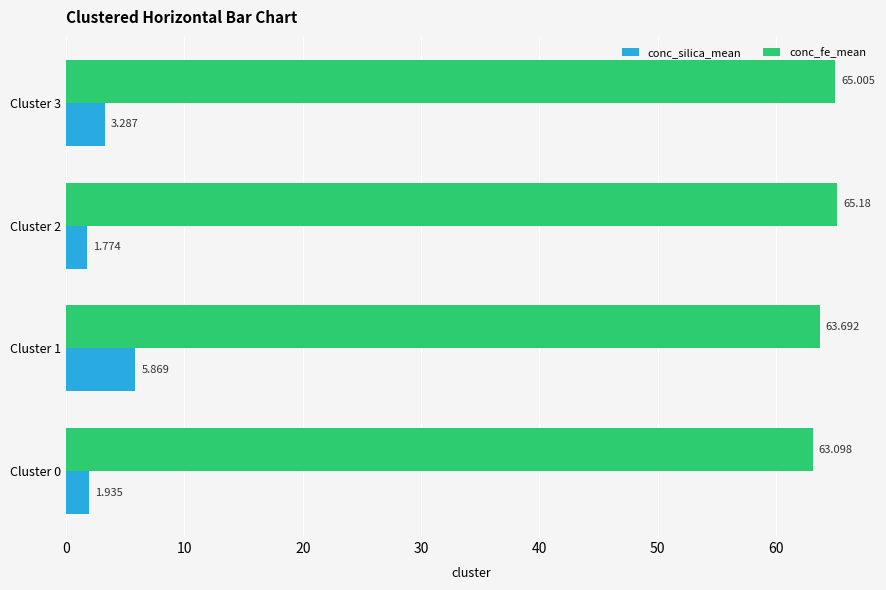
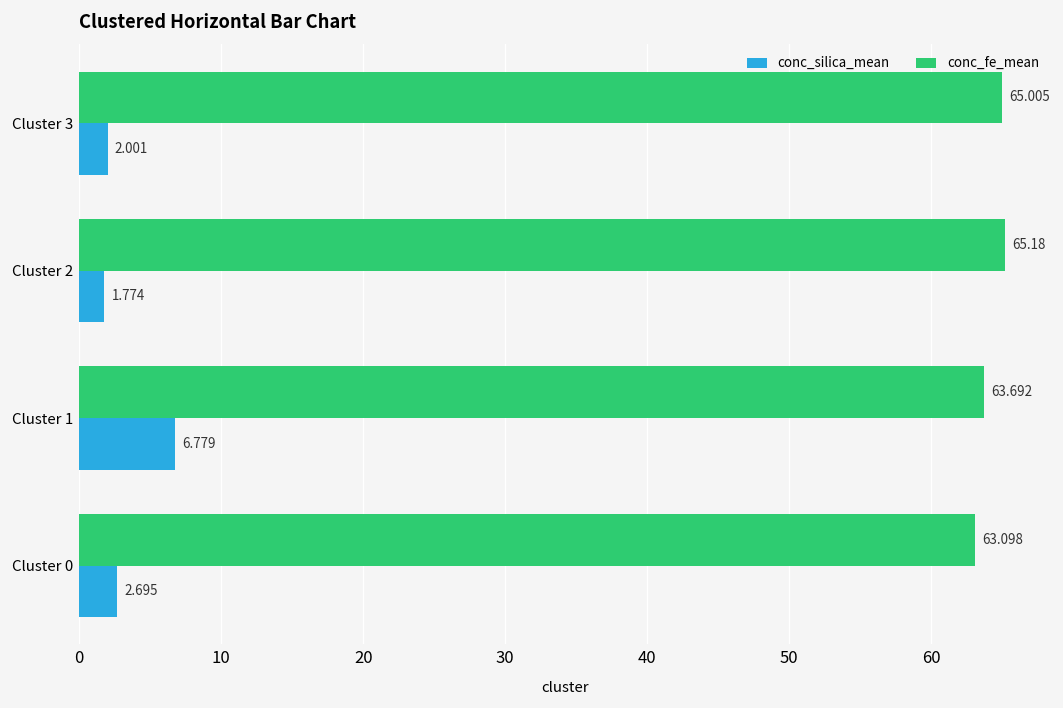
  {
    "conc_silica_mean": {
-     "Cluster 3": 3.287,
+     "Cluster 3": 2.001,
      "Cluster 2": 1.774,
-     "Cluster 1": 5.869,
-     "Cluster 0": 1.935
+     "Cluster 1": 6.779,
+     "Cluster 0": 2.695
    },
    "conc_fe_mean": {
      "Cluster 3": 65.005,
      "Cluster 2": 65.18,
      "Cluster 1": 63.692,
      "Cluster 0": 63.098
    }
  }
